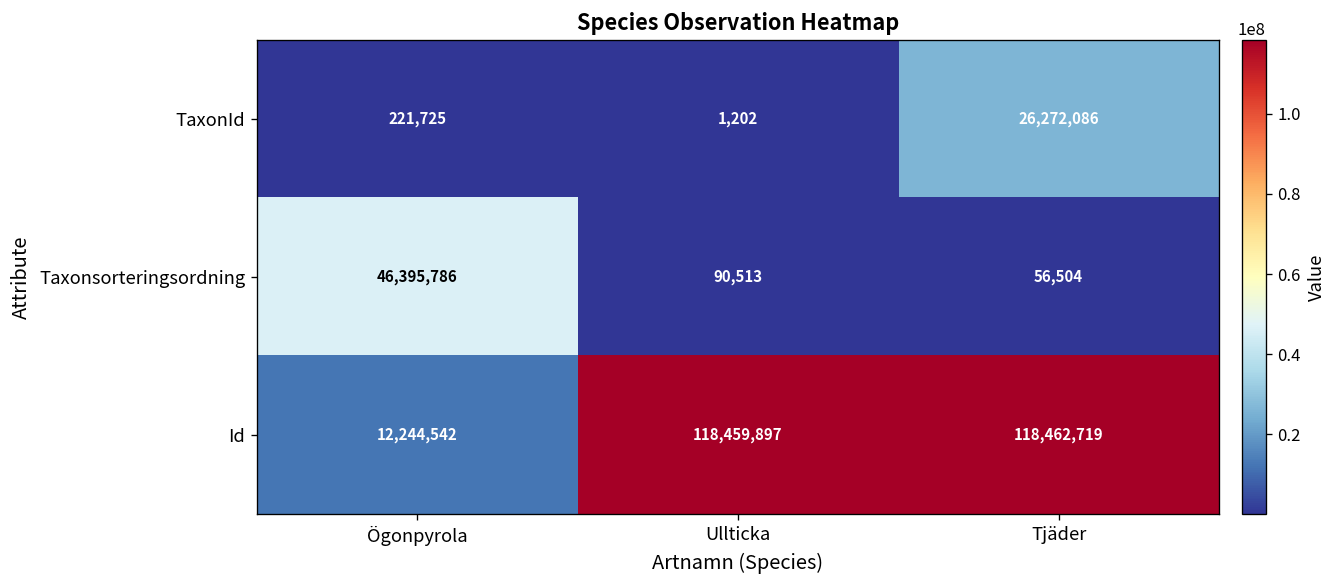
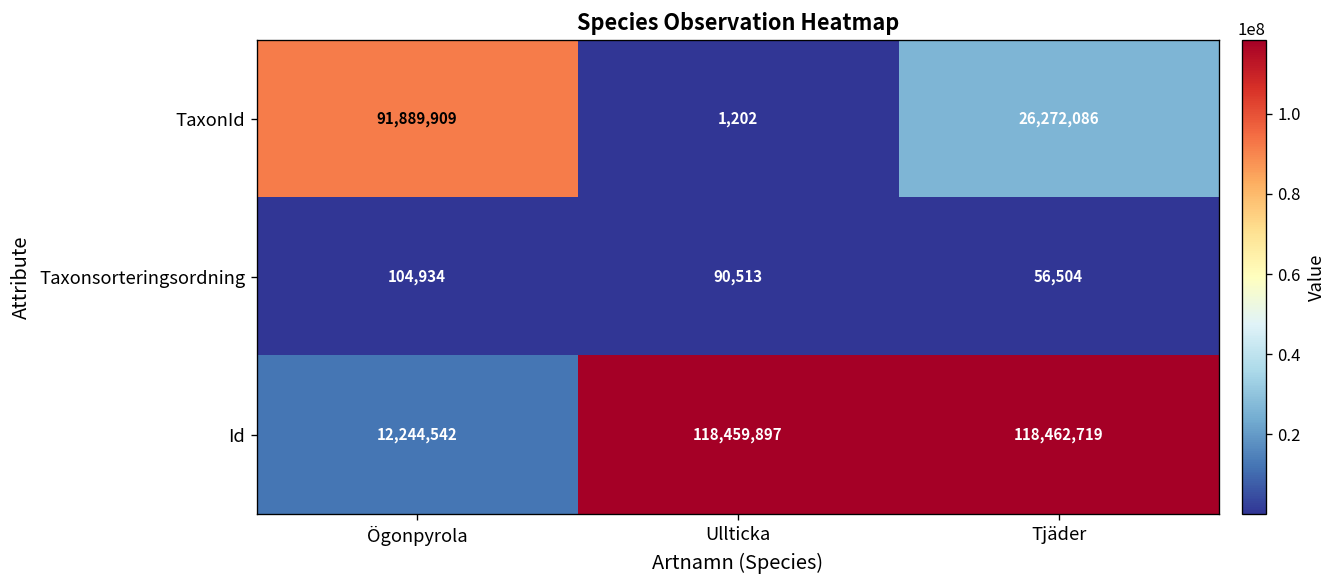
  {
    "TaxonId": {
-     "Ögonpyrola": "221,725",
+     "Ögonpyrola": "91,889,909",
      "Ullticka": "1,202",
      "Tjäder": "26,272,086"
    },
    "Taxonsorteringsordning": {
-     "Ögonpyrola": "46,395,786",
+     "Ögonpyrola": "104,934",
      "Ullticka": "90,513",
      "Tjäder": "56,504"
    },
    "Id": {
      "Ögonpyrola": "12,244,542",
      "Ullticka": "118,459,897",
      "Tjäder": "118,462,719"
    }
  }
